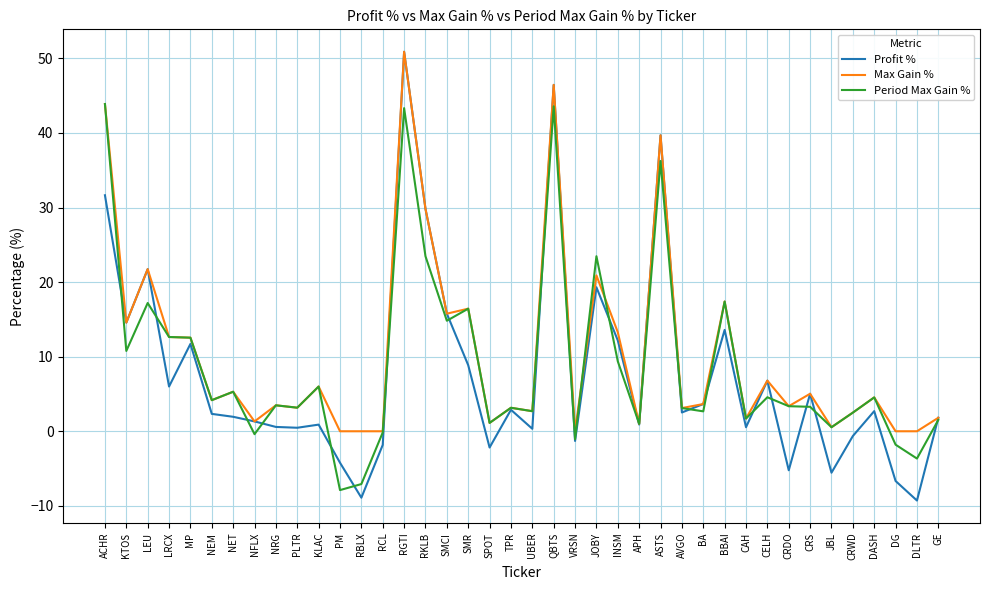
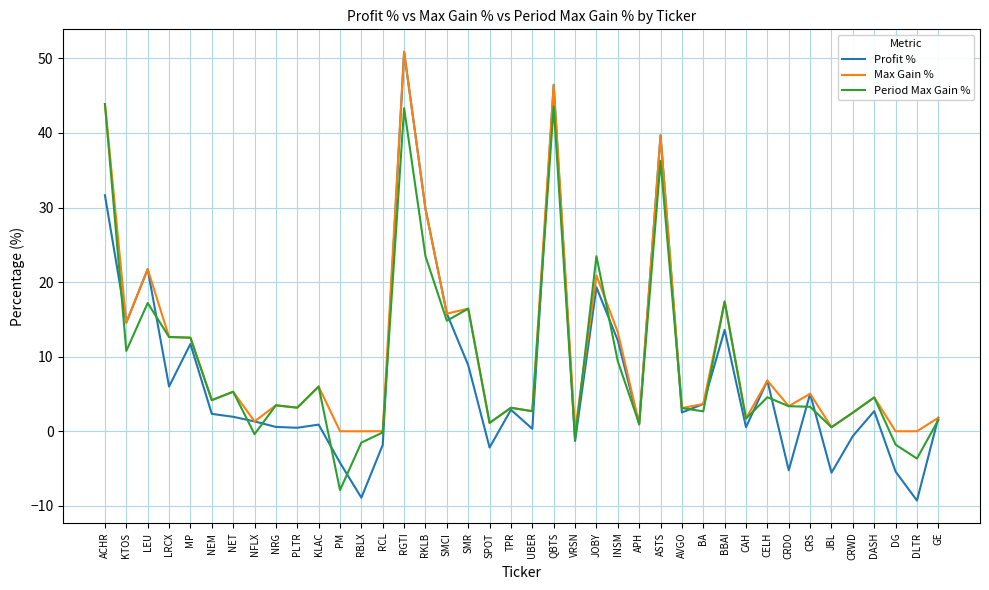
  {
    "Profit %": {
      "ACHR": 32,
      "LRCX": 6,
      "MP": 12,
      "NEM": 2,
      "NET": 2,
      "NRG": 1,
      "PLTR": 0,
      "KLAC": 1,
      "PM": -4,
      "RBLX": -9,
      "RCL": -2,
      "SMR": 9,
      "SPOT": -2,
      "UBER": 0,
      "JOBY": 19,
      "INSM": 12,
      "AVGO": 3,
      "BBAI": 14,
      "CAH": 1,
      "CRDO": -5,
      "JBL": -6,
      "CRWD": -1,
      "DASH": 3,
-     "DG": -7,
+     "DG": -5,
      "DLTR": -9
    },
    "Max Gain %": {
      "PM": 0,
      "RBLX": 0,
      "VRSN": 0,
      "JOBY": 21,
      "INSM": 13,
      "DG": 0,
      "DLTR": 0
    },
    "Period Max Gain %": {
      "KTOS": 11,
      "LEU": 17,
      "NFLX": 0,
      "PM": -8,
-     "RBLX": -7,
+     "RBLX": -2,
      "RGTI": 43,
      "RKLB": 23,
      "SMCI": 15,
      "QBTS": 44,
      "JOBY": 23,
      "INSM": 9,
      "ASTS": 36,
      "BA": 3,
      "CELH": 5,
      "CRS": 3,
      "DG": -2,
      "DLTR": -4
    }
  }
